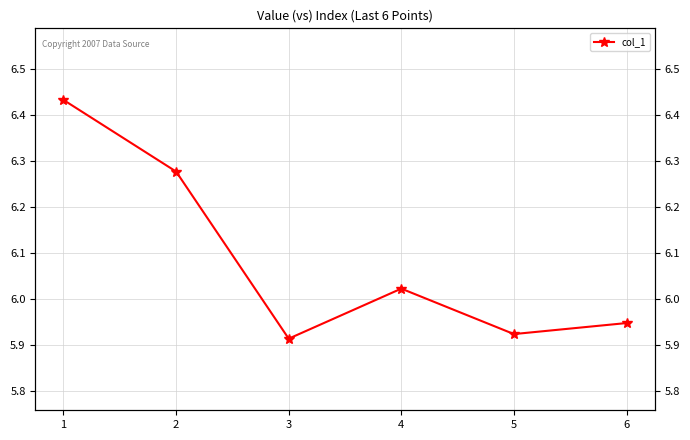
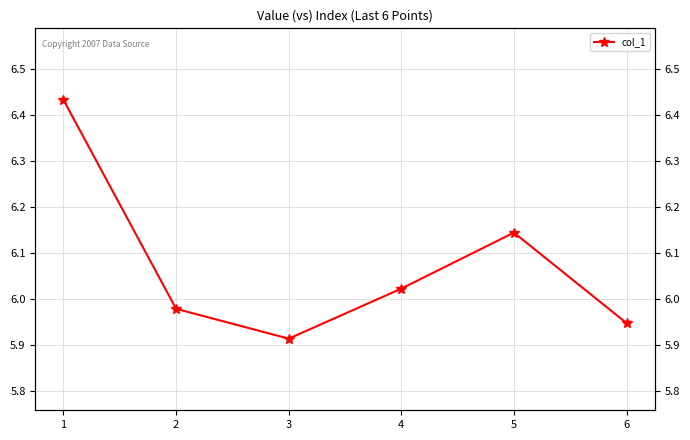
  {
    "1": 6.43,
-   "2": 6.28,
+   "2": 5.98,
    "3": 5.91,
    "4": 6.02,
-   "5": 5.92,
+   "5": 6.14,
    "6": 5.95
  }
